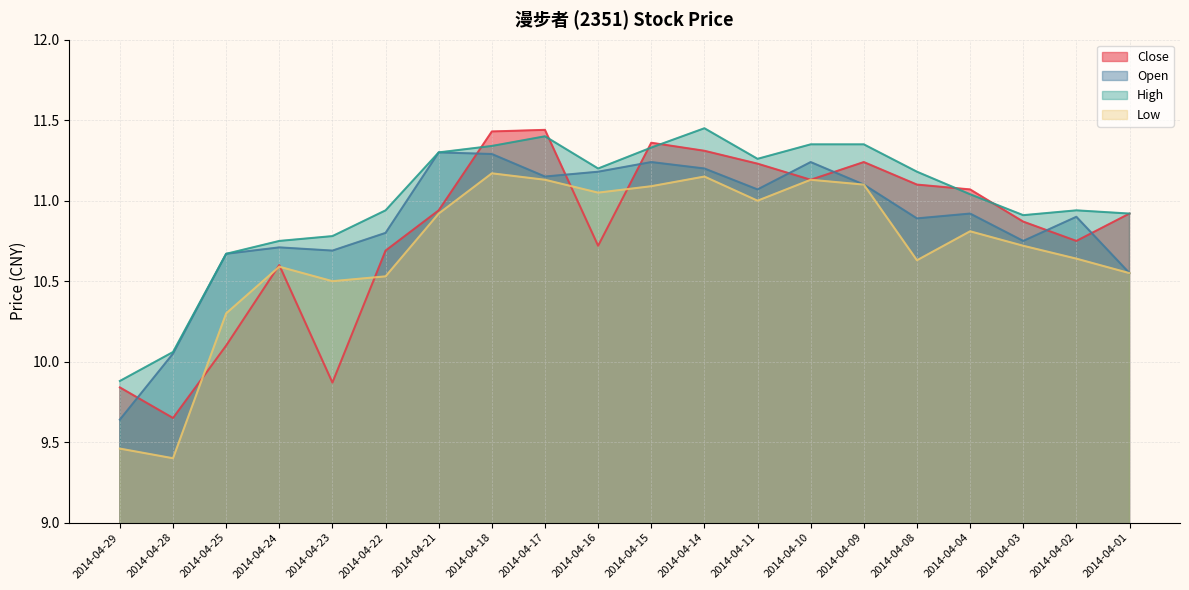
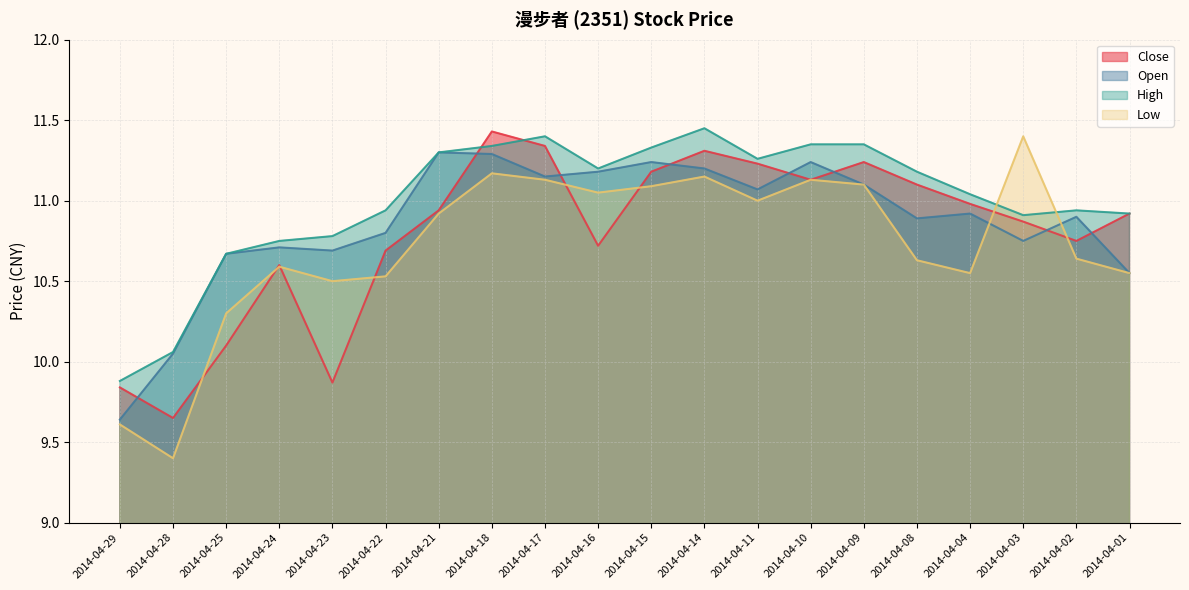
  {
    "Close": {
      "2014-04-29": 9.84,
      "2014-04-28": 9.65,
      "2014-04-25": 10.10,
      "2014-04-23": 9.87,
      "2014-04-22": 10.69,
      "2014-04-21": 10.94,
      "2014-04-18": 11.43,
-     "2014-04-17": 11.44,
+     "2014-04-17": 11.34,
      "2014-04-16": 10.72,
-     "2014-04-15": 11.36,
+     "2014-04-15": 11.18,
      "2014-04-14": 11.31,
      "2014-04-11": 11.23,
      "2014-04-09": 11.24,
      "2014-04-08": 11.10,
-     "2014-04-04": 11.07,
+     "2014-04-04": 10.98,
      "2014-04-03": 10.87,
      "2014-04-02": 10.75
    },
    "Low": {
-     "2014-04-29": 9.46,
+     "2014-04-29": 9.61,
      "2014-04-28": 9.40,
      "2014-04-25": 10.30,
      "2014-04-23": 10.50,
      "2014-04-22": 10.53,
      "2014-04-21": 10.92,
      "2014-04-18": 11.17,
      "2014-04-17": 11.13,
      "2014-04-16": 11.05,
      "2014-04-15": 11.09,
      "2014-04-14": 11.15,
      "2014-04-11": 11.00,
      "2014-04-08": 10.63,
-     "2014-04-04": 10.81,
-     "2014-04-03": 10.72,
+     "2014-04-04": 10.55,
+     "2014-04-03": 11.40,
      "2014-04-02": 10.64
    }
  }
